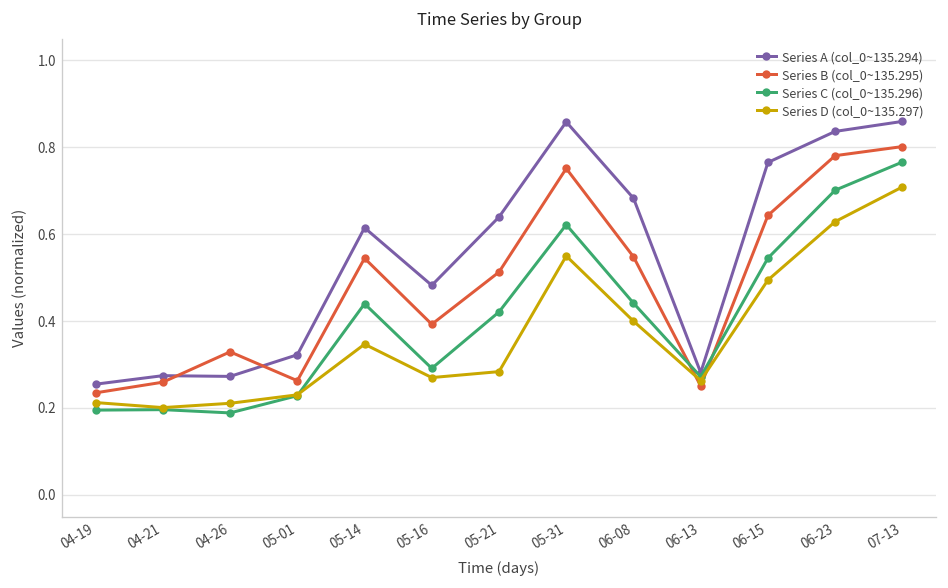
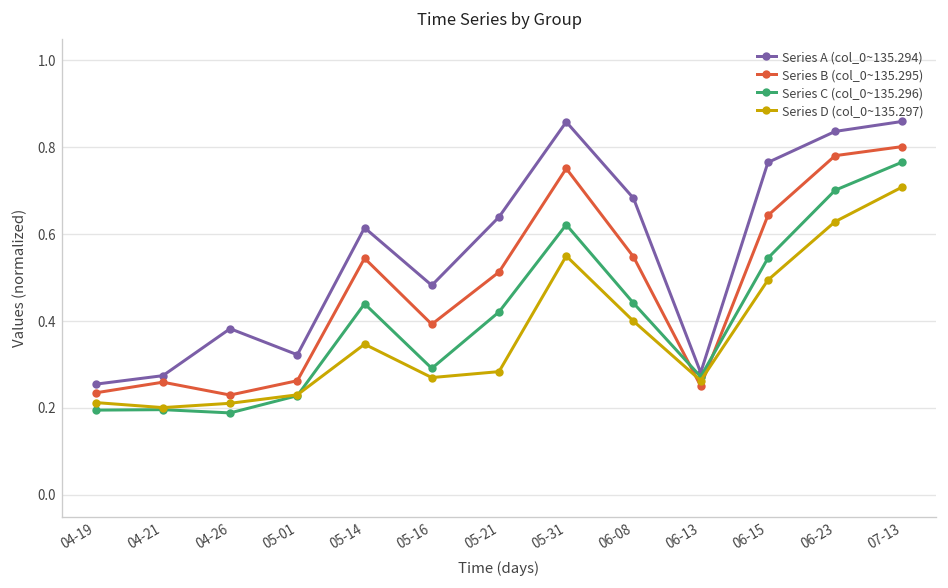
  {
    "Series A (col_0~135.294)": {
      "04-19": 0.25,
      "04-21": 0.27,
-     "04-26": 0.27,
+     "04-26": 0.38,
      "05-01": 0.32,
      "05-14": 0.61,
      "05-16": 0.48,
      "05-21": 0.64,
      "05-31": 0.86,
      "06-08": 0.68,
      "06-13": 0.28,
      "06-15": 0.76,
      "06-23": 0.84,
      "07-13": 0.86
    },
    "Series B (col_0~135.295)": {
      "04-19": 0.23,
      "04-21": 0.26,
-     "04-26": 0.33,
+     "04-26": 0.23,
      "05-01": 0.26,
      "05-14": 0.54,
      "05-16": 0.39,
      "05-21": 0.51,
      "05-31": 0.75,
      "06-08": 0.55,
      "06-13": 0.25,
      "06-15": 0.64,
      "06-23": 0.78,
      "07-13": 0.80
    },
    "Series C (col_0~135.296)": {
      "04-19": 0.20,
      "04-26": 0.19,
      "05-14": 0.44,
      "05-16": 0.29,
      "05-21": 0.42,
      "05-31": 0.62,
      "06-08": 0.44,
      "06-13": 0.27,
      "06-15": 0.54,
      "06-23": 0.70,
      "07-13": 0.77
    },
    "Series D (col_0~135.297)": {
      "04-19": 0.21,
      "04-26": 0.21,
      "05-14": 0.35,
      "05-16": 0.27,
      "05-21": 0.28,
      "05-31": 0.55,
      "06-08": 0.40,
      "06-13": 0.26,
      "06-15": 0.49,
      "06-23": 0.63,
      "07-13": 0.71
    }
  }
